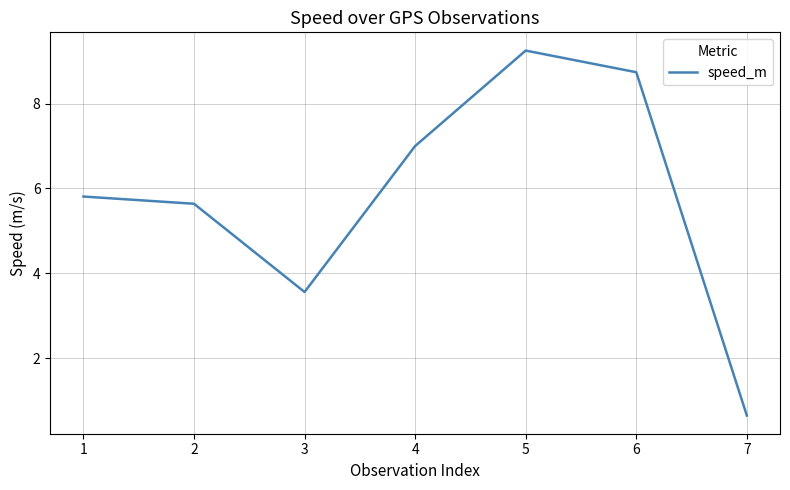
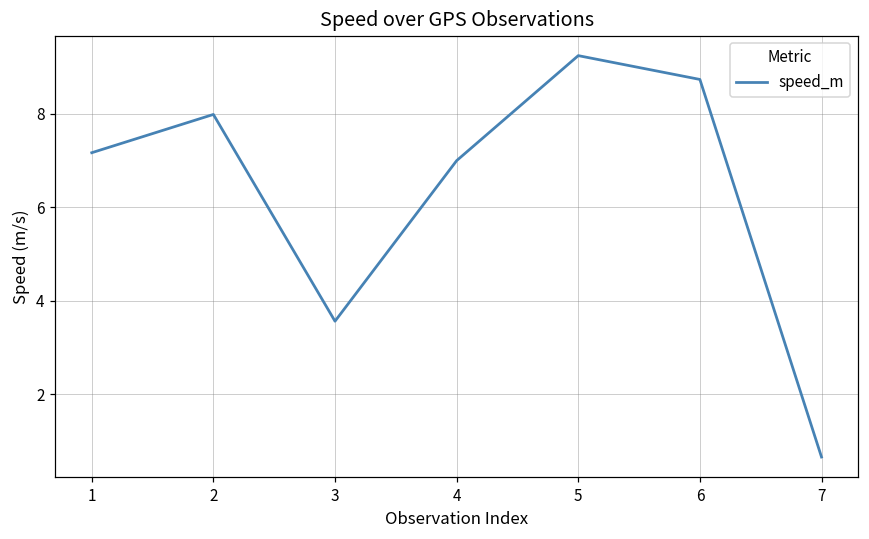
  {
-   "1": 5.8,
-   "2": 5.6,
+   "1": 7.2,
+   "2": 8.0,
    "3": 3.6,
    "4": 7.0,
    "5": 9.3,
    "6": 8.7,
    "7": 0.7
  }
